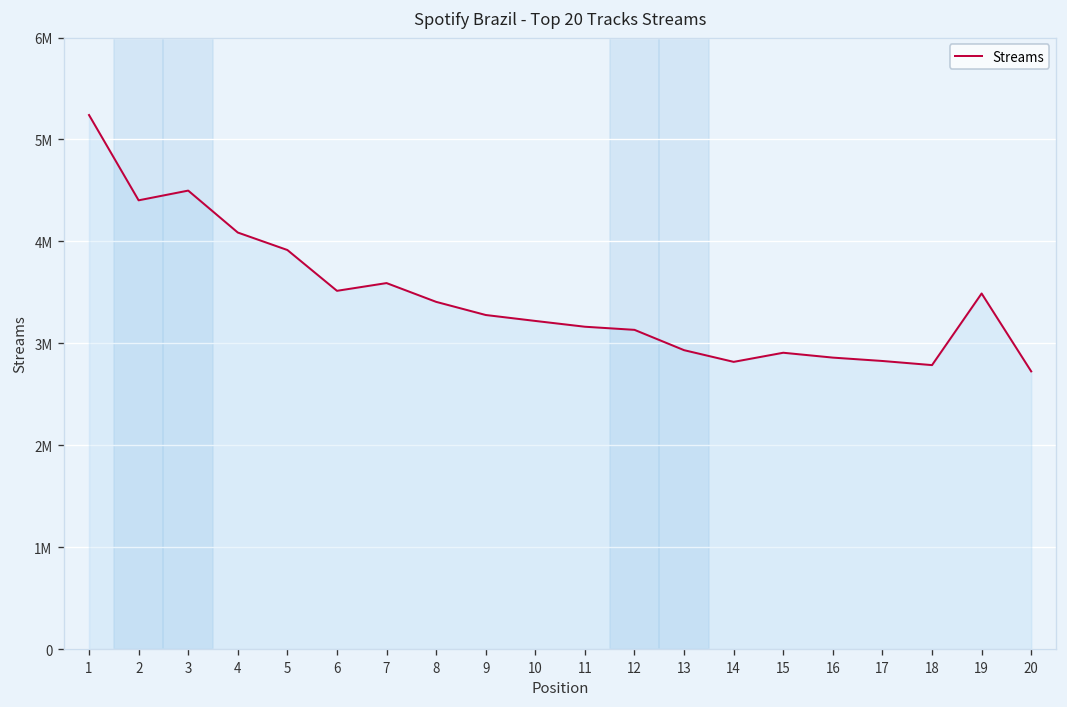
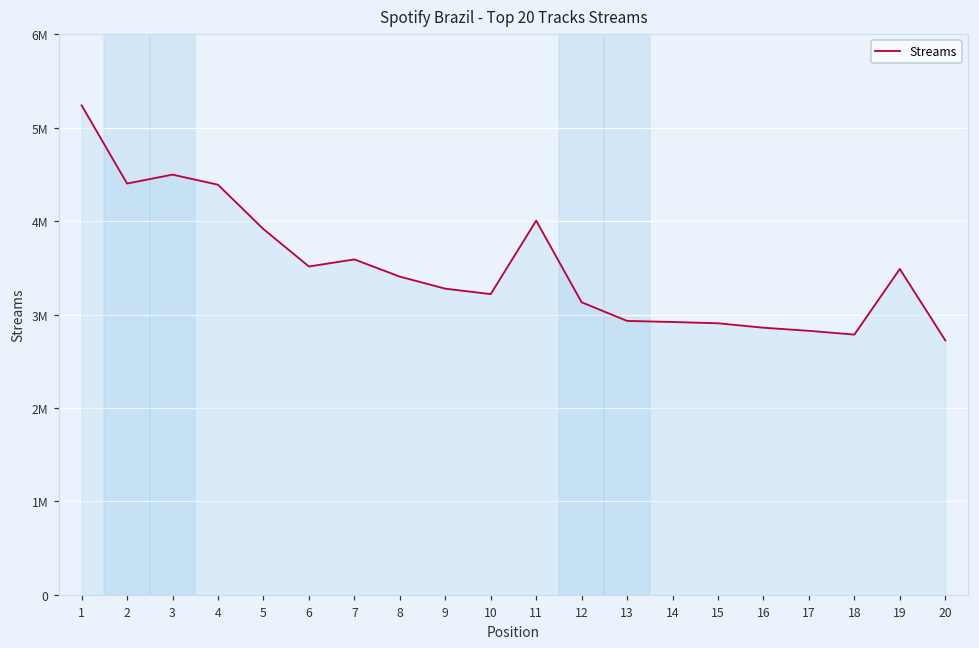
  {
    "1": 5200000,
    "2": 4400000,
    "3": 4500000,
-   "4": 4100000,
+   "4": 4400000,
    "5": 3900000,
    "6": 3500000,
    "7": 3600000,
    "8": 3400000,
    "9": 3300000,
    "10": 3200000,
-   "11": 3200000,
+   "11": 4000000,
    "12": 3100000,
    "13": 2900000,
-   "14": 2800000,
+   "14": 2900000,
    "15": 2900000,
    "16": 2900000,
    "17": 2800000,
    "18": 2800000,
    "19": 3500000,
    "20": 2700000
  }
